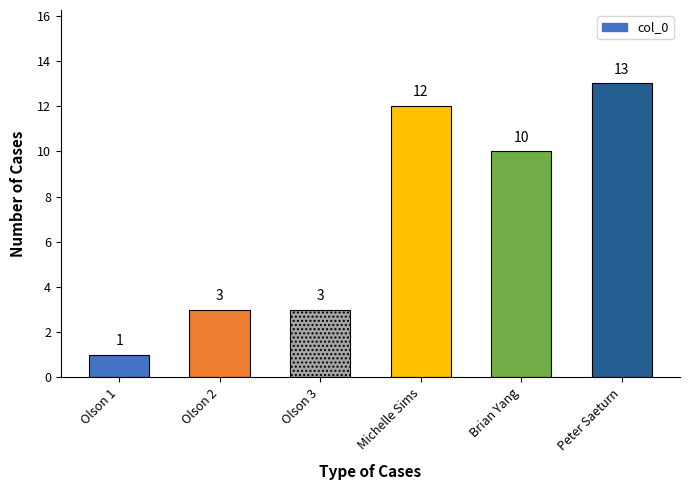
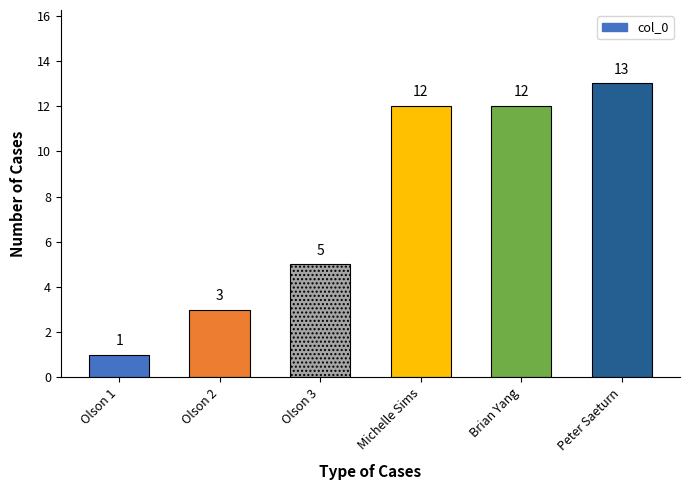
  {
    "Olson 1": 1,
    "Olson 2": 3,
-   "Olson 3": 3,
+   "Olson 3": 5,
    "Michelle Sims": 12,
-   "Brian Yang": 10,
+   "Brian Yang": 12,
    "Peter Saeturn": 13
  }
